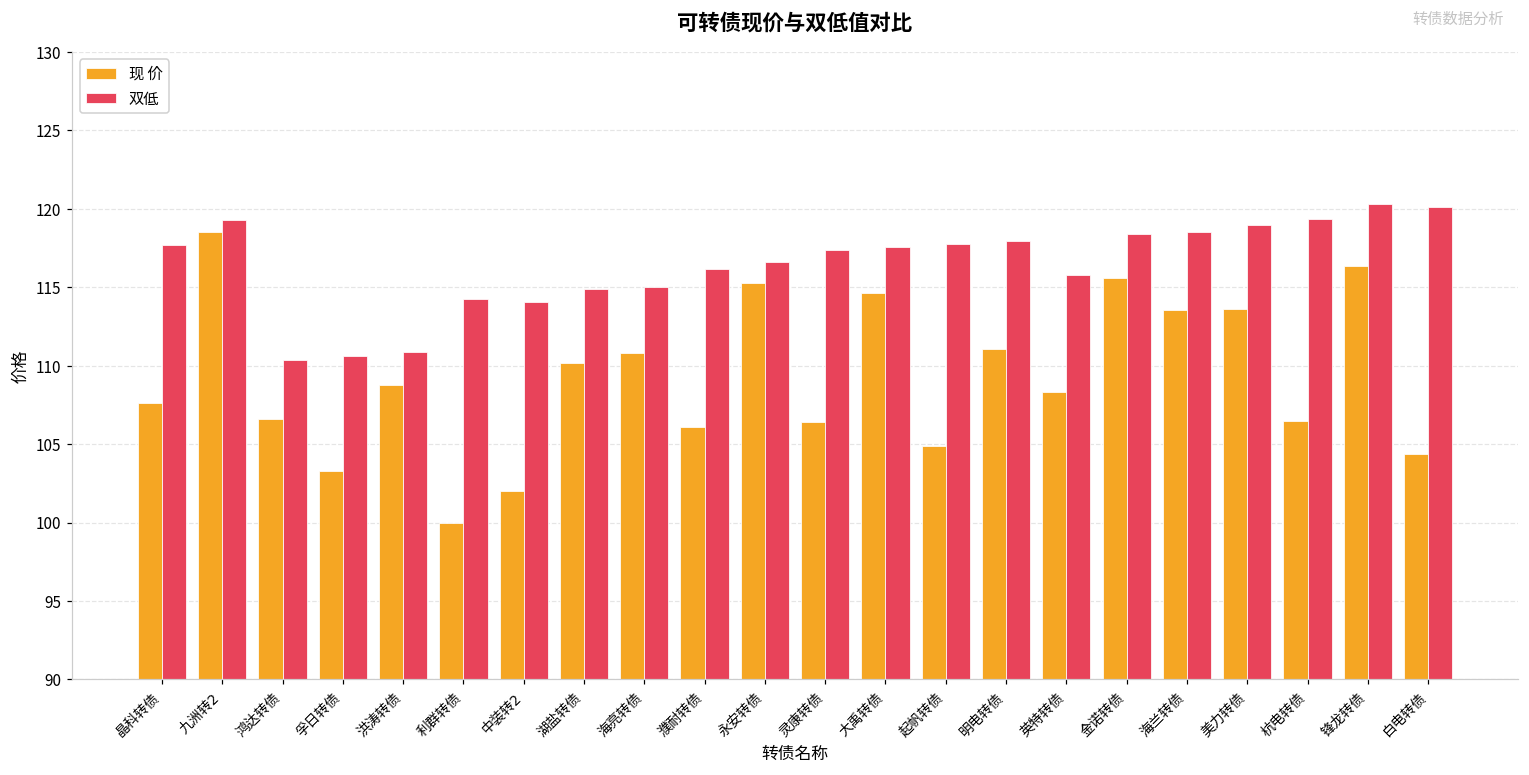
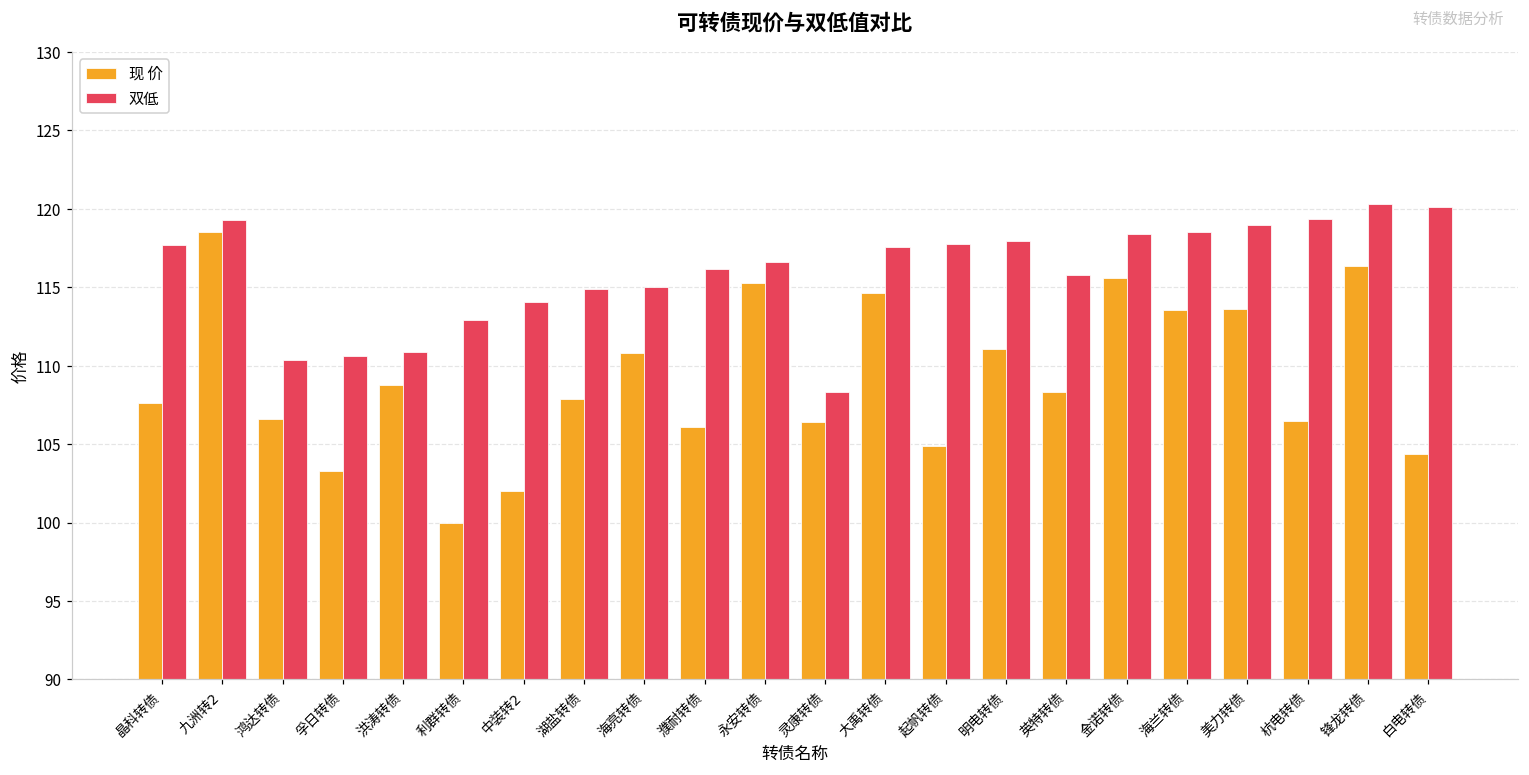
  {
    "现 价": {
      "晶科转债": 107.7,
      "九洲转2": 118.5,
      "鸿达转债": 106.6,
      "孚日转债": 103.3,
      "洪涛转债": 108.8,
      "利群转债": 100.0,
      "中装转2": 102.0,
-     "湖盐转债": 110.2,
+     "湖盐转债": 107.9,
      "海亮转债": 110.8,
      "濮耐转债": 106.1,
      "永安转债": 115.2,
      "灵康转债": 106.4,
      "大禹转债": 114.6,
      "起帆转债": 104.9,
      "明电转债": 111.1,
      "英特转债": 108.3,
      "金诺转债": 115.6,
      "海兰转债": 113.6,
      "美力转债": 113.6,
      "杭电转债": 106.5,
      "锋龙转债": 116.3,
      "白电转债": 104.4
    },
    "双低": {
      "晶科转债": 117.7,
      "九洲转2": 119.3,
      "鸿达转债": 110.3,
      "孚日转债": 110.6,
      "洪涛转债": 110.9,
-     "利群转债": 114.3,
+     "利群转债": 112.9,
      "中装转2": 114.0,
      "湖盐转债": 114.9,
      "海亮转债": 115.0,
      "濮耐转债": 116.1,
      "永安转债": 116.6,
-     "灵康转债": 117.4,
+     "灵康转债": 108.3,
      "大禹转债": 117.5,
      "起帆转债": 117.7,
      "明电转债": 117.9,
      "英特转债": 115.8,
      "金诺转债": 118.4,
      "海兰转债": 118.5,
      "美力转债": 119.0,
      "杭电转债": 119.3,
      "锋龙转债": 120.3,
      "白电转债": 120.1
    }
  }
